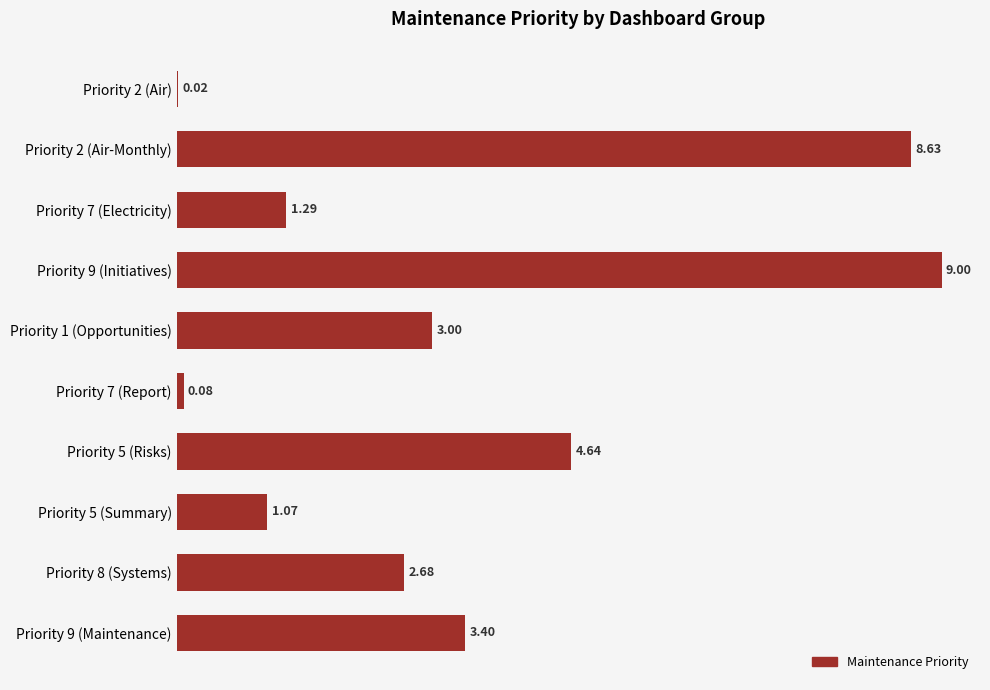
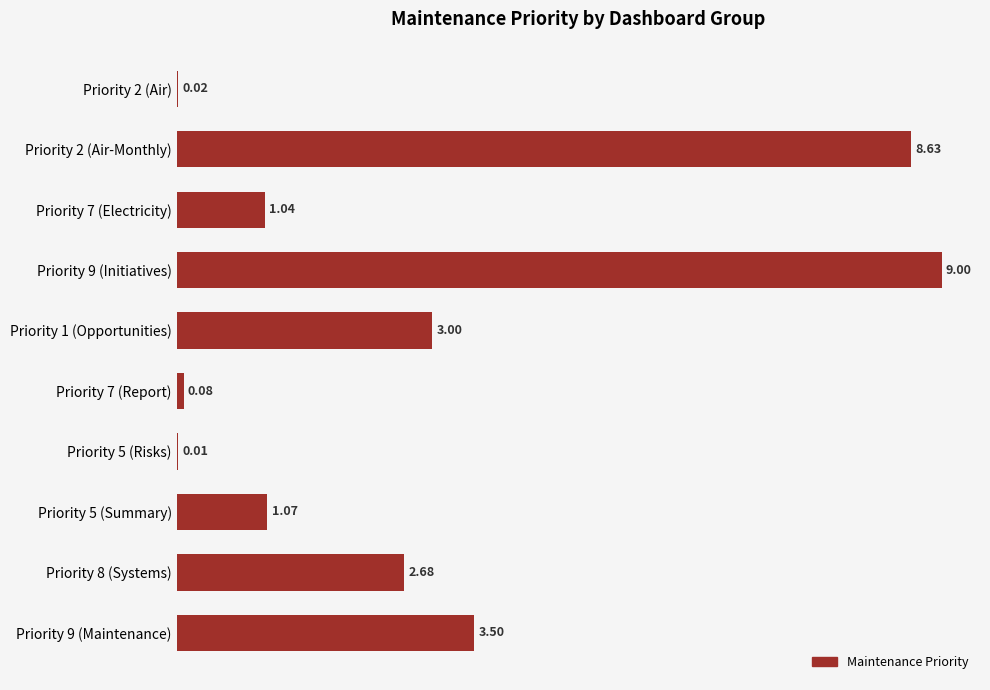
  {
    "Priority 2 (Air)": 0.02,
    "Priority 2 (Air-Monthly)": 8.63,
-   "Priority 7 (Electricity)": 1.29,
+   "Priority 7 (Electricity)": 1.04,
    "Priority 9 (Initiatives)": 9.00,
    "Priority 1 (Opportunities)": 3.00,
    "Priority 7 (Report)": 0.08,
-   "Priority 5 (Risks)": 4.64,
+   "Priority 5 (Risks)": 0.01,
    "Priority 5 (Summary)": 1.07,
    "Priority 8 (Systems)": 2.68,
-   "Priority 9 (Maintenance)": 3.40
+   "Priority 9 (Maintenance)": 3.50
  }
